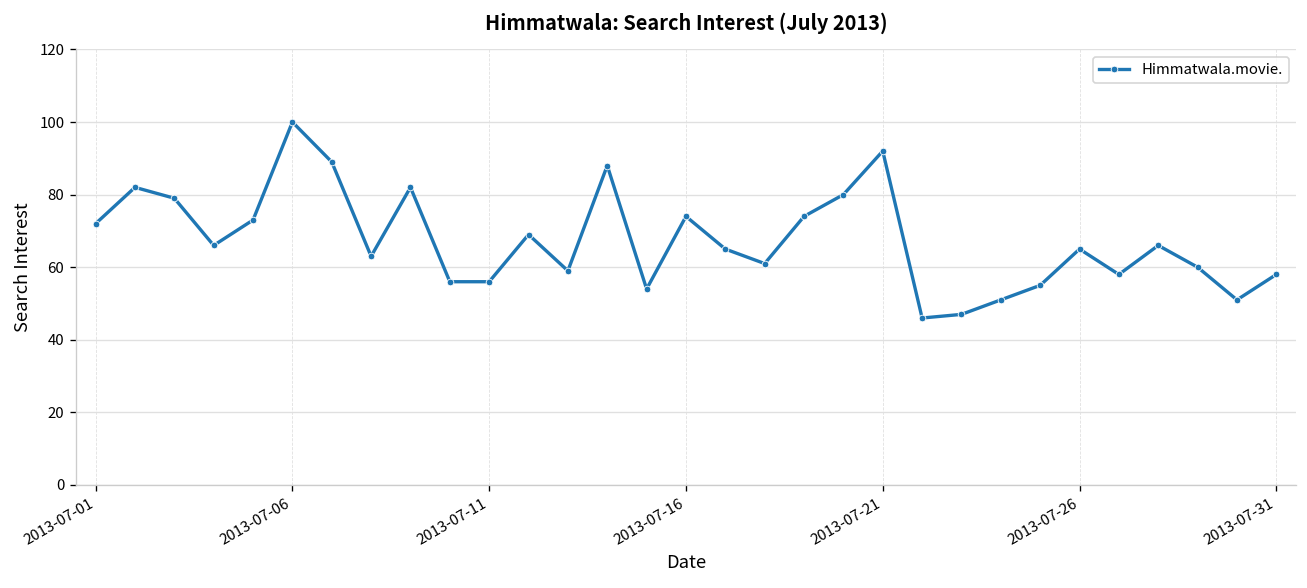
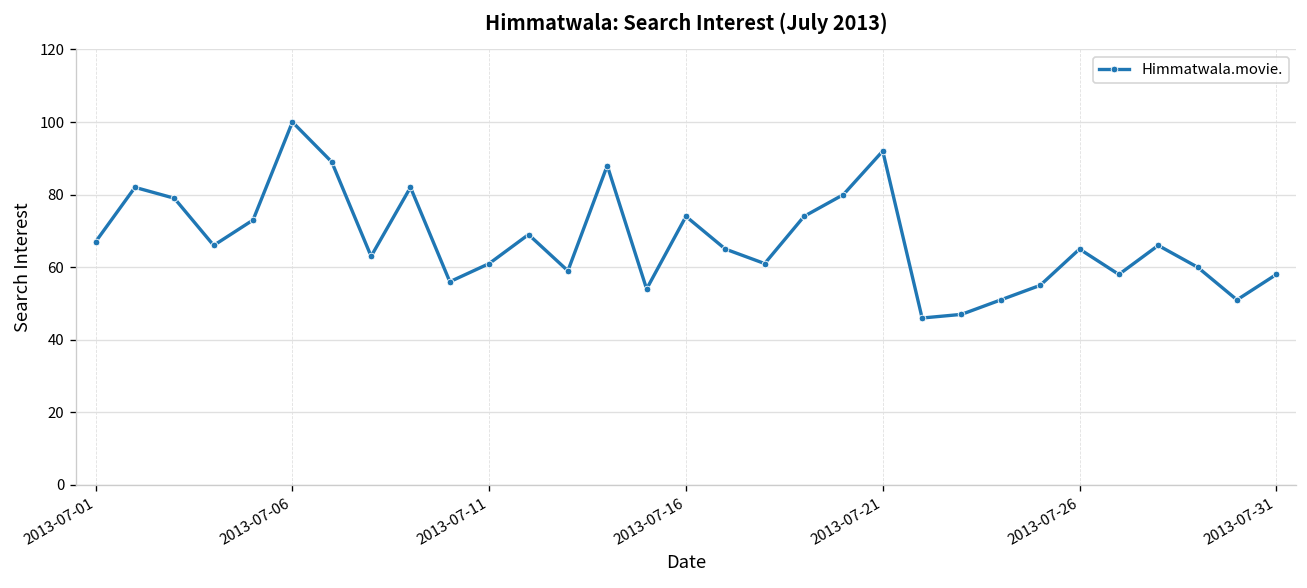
  {
-   "2013-07-01": 72,
+   "2013-07-01": 67,
    "2013-07-06": 100,
-   "2013-07-11": 56,
+   "2013-07-11": 61,
    "2013-07-16": 74,
    "2013-07-21": 92,
    "2013-07-26": 65,
    "2013-07-31": 58
  }
